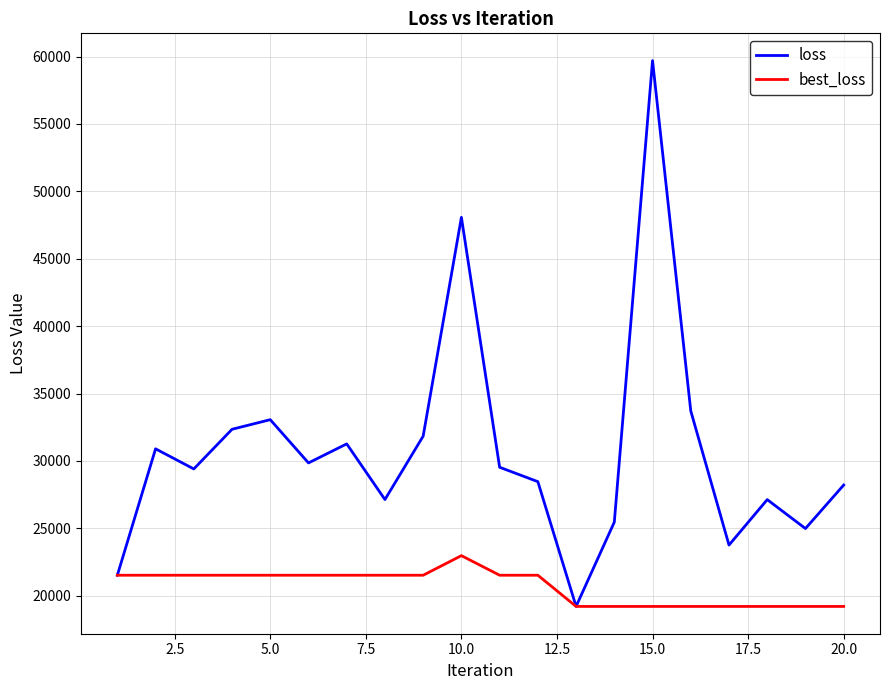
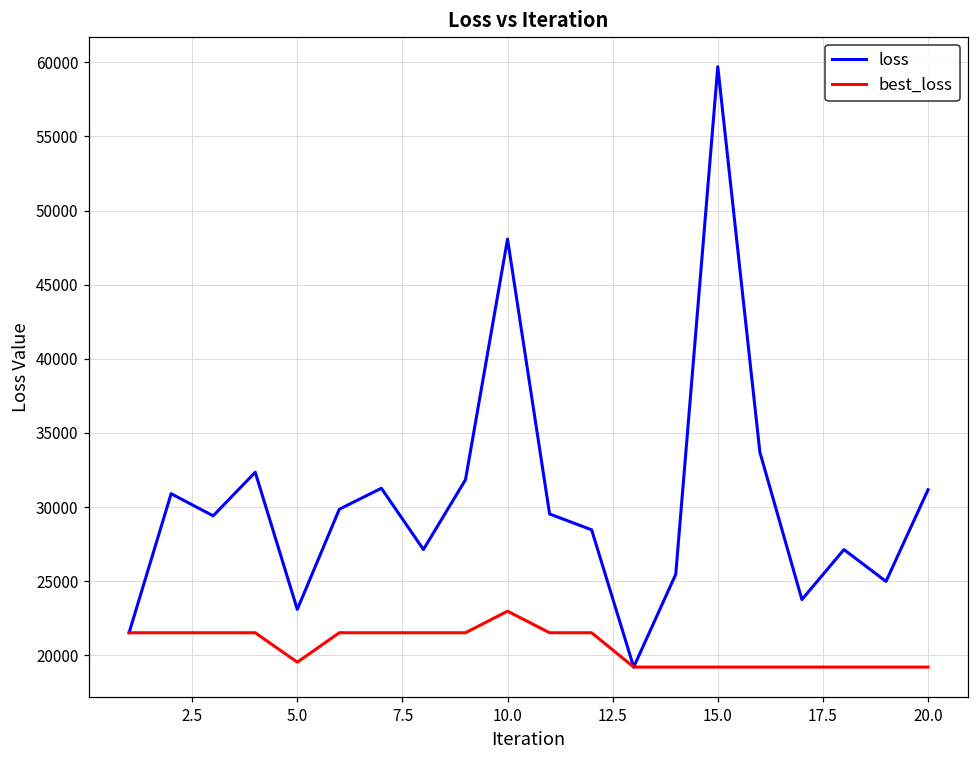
  {
    "loss": {
-     "5.0": 33100,
+     "5.0": 23100,
      "10.0": 48100,
      "15.0": 59700,
-     "20.0": 28200
+     "20.0": 31200
    },
    "best_loss": {
-     "5.0": 21500,
+     "5.0": 19500,
      "10.0": 23000,
      "15.0": 19200,
      "20.0": 19200
    }
  }
